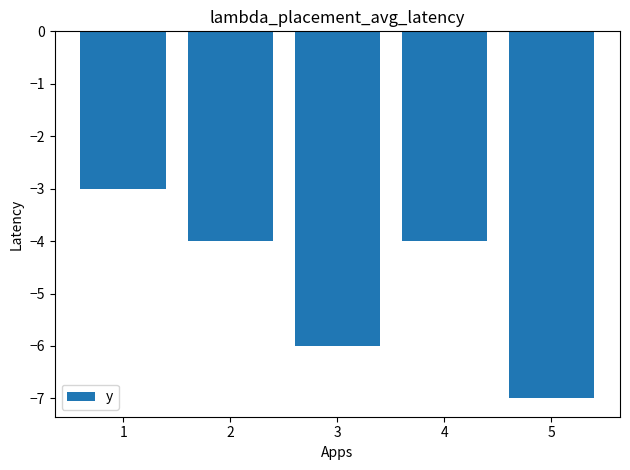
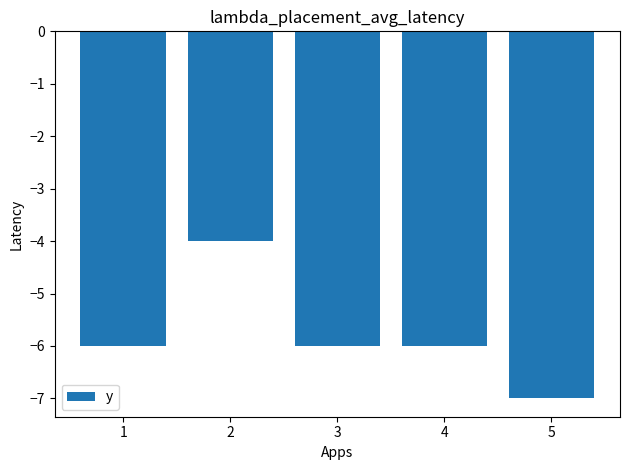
  {
-   "1": -3,
+   "1": -6,
    "2": -4,
    "3": -6,
-   "4": -4,
+   "4": -6,
    "5": -7
  }
